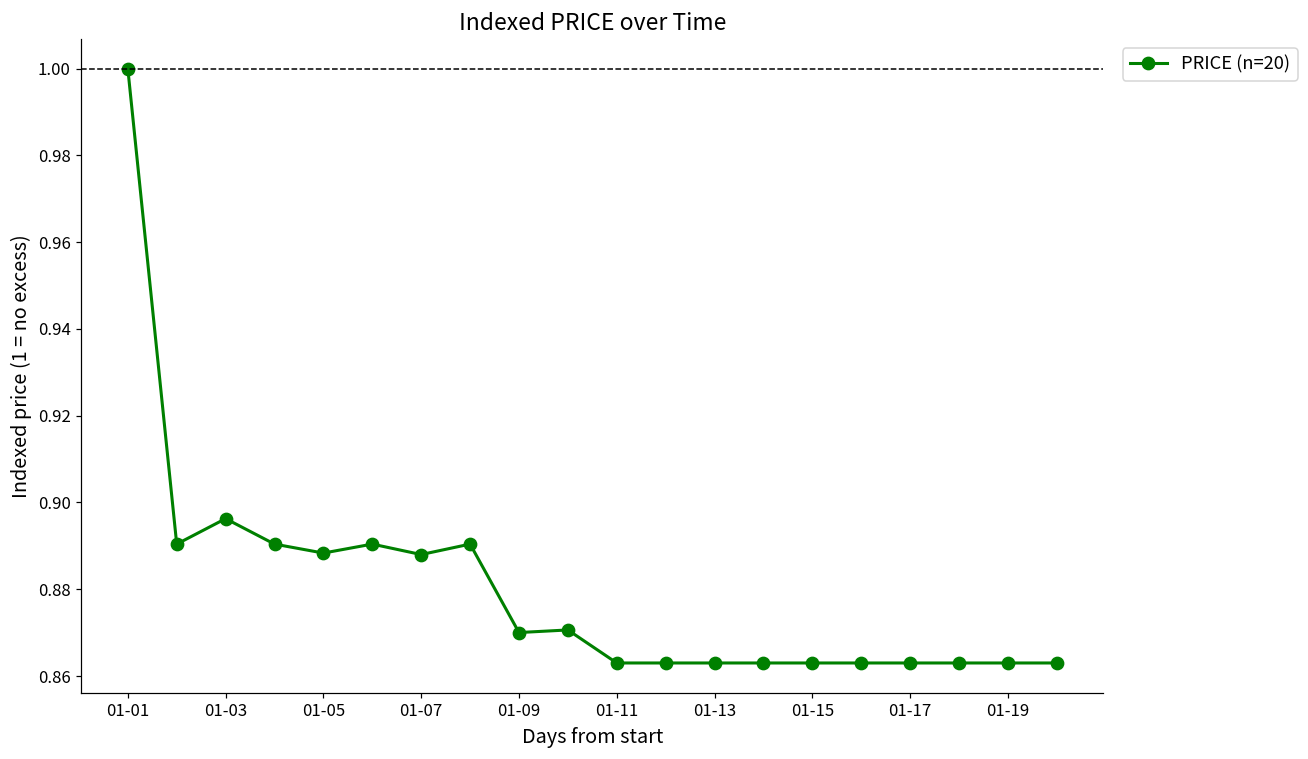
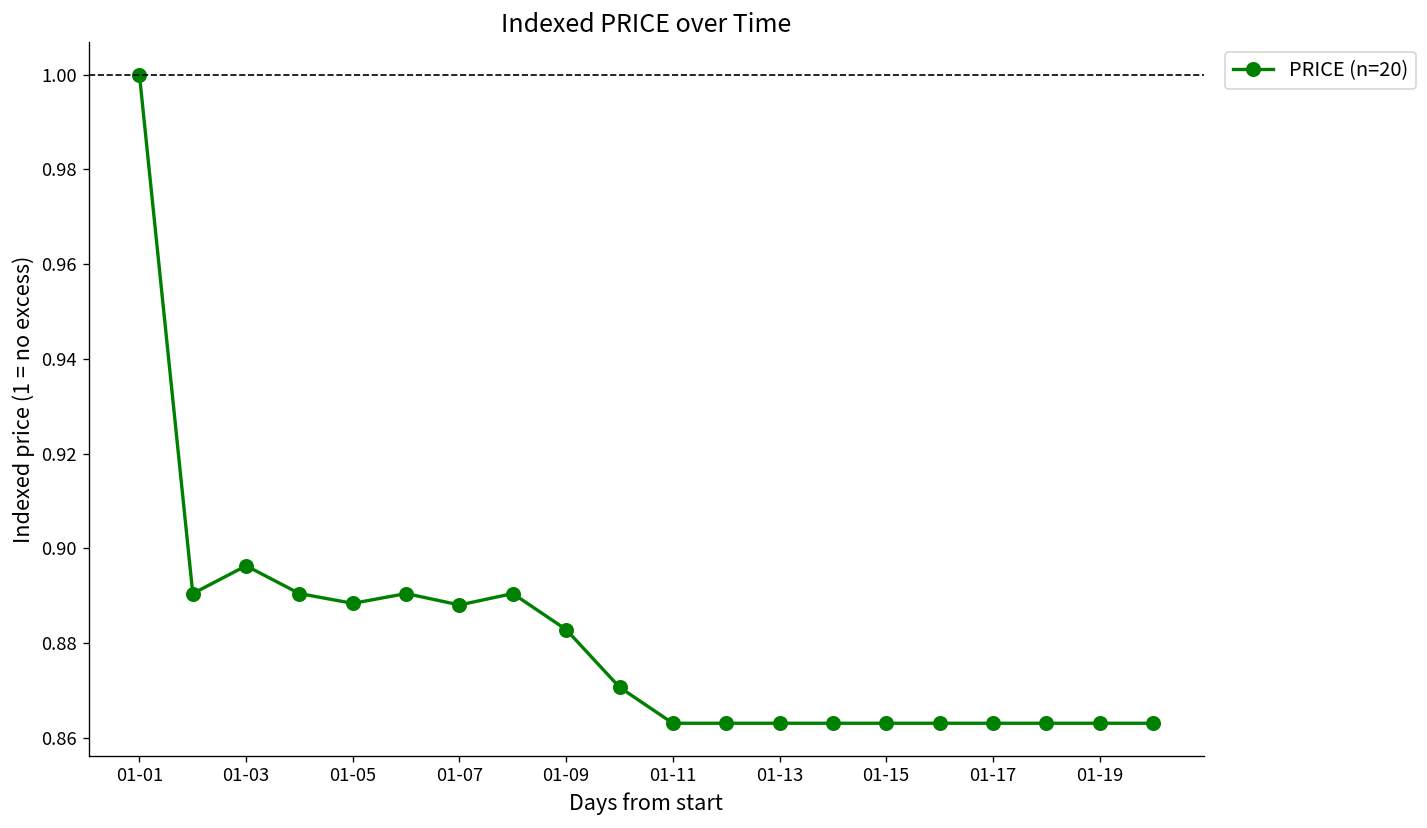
  {
    "01-01": 1.000,
    "01-03": 0.896,
    "01-05": 0.888,
    "01-07": 0.888,
-   "01-09": 0.870,
+   "01-09": 0.883,
    "01-11": 0.863,
    "01-13": 0.863,
    "01-15": 0.863,
    "01-17": 0.863,
    "01-19": 0.863
  }
